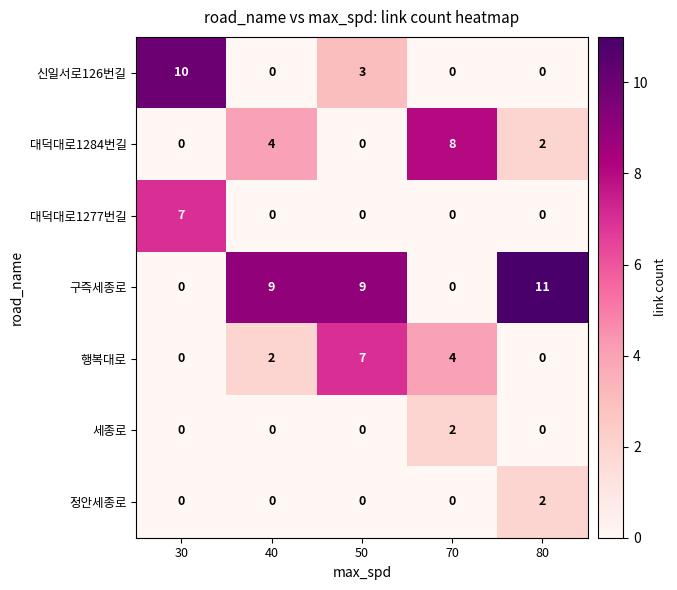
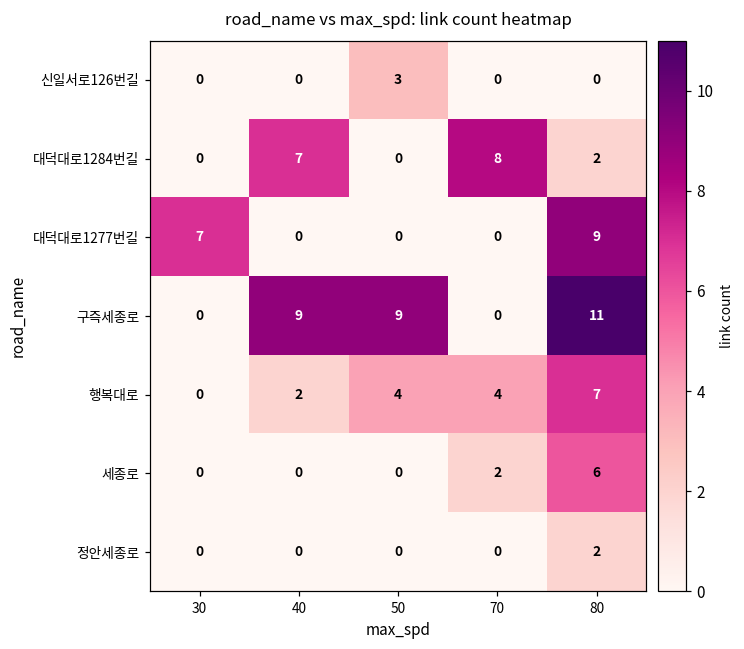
  {
    "신일서로126번길": {
-     "30": 10,
+     "30": 0,
      "40": 0,
      "50": 3,
      "70": 0,
      "80": 0
    },
    "대덕대로1284번길": {
      "30": 0,
-     "40": 4,
+     "40": 7,
      "50": 0,
      "70": 8,
      "80": 2
    },
    "대덕대로1277번길": {
      "30": 7,
      "40": 0,
      "50": 0,
      "70": 0,
-     "80": 0
+     "80": 9
    },
    "구즉세종로": {
      "30": 0,
      "40": 9,
      "50": 9,
      "70": 0,
      "80": 11
    },
    "행복대로": {
      "30": 0,
      "40": 2,
-     "50": 7,
+     "50": 4,
      "70": 4,
-     "80": 0
+     "80": 7
    },
    "세종로": {
      "30": 0,
      "40": 0,
      "50": 0,
      "70": 2,
-     "80": 0
+     "80": 6
    },
    "정안세종로": {
      "30": 0,
      "40": 0,
      "50": 0,
      "70": 0,
      "80": 2
    }
  }
